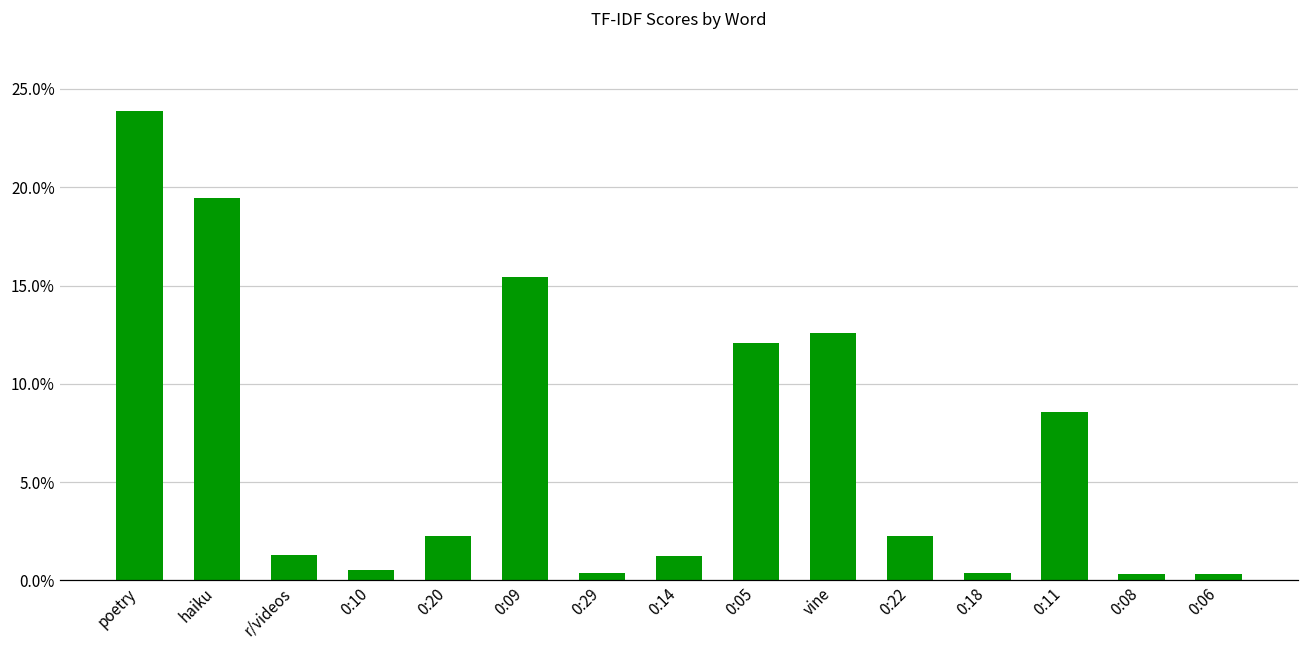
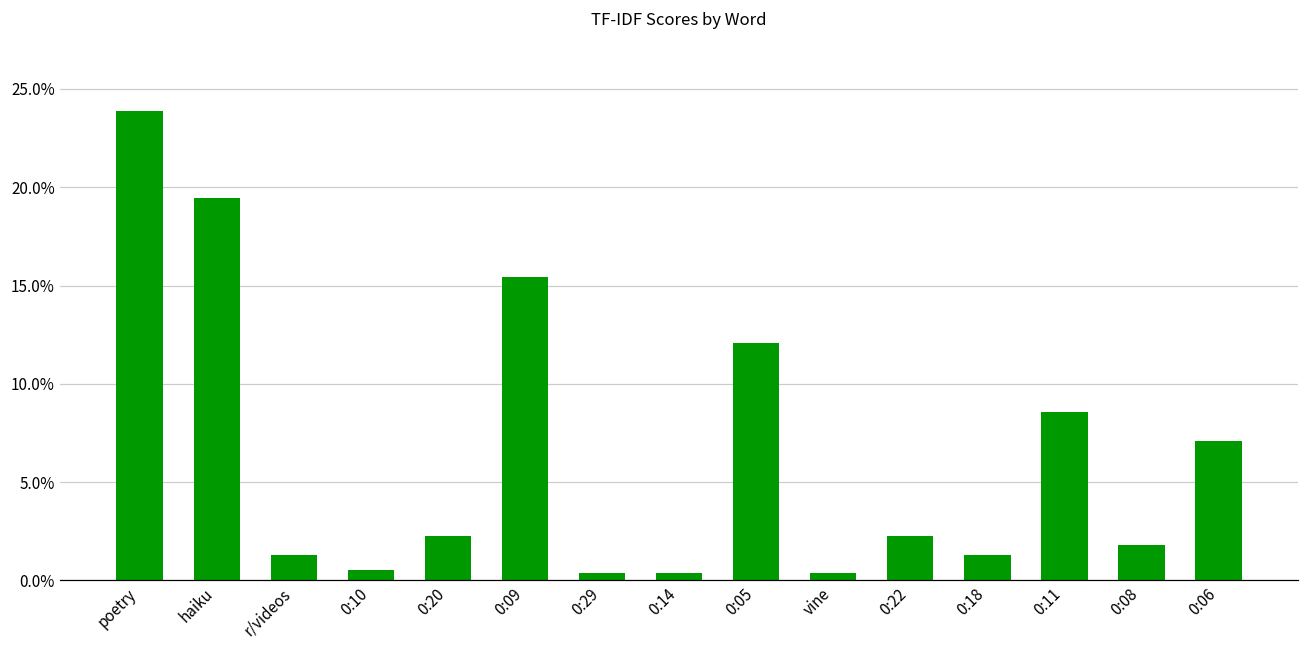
  {
    "poetry": "23.9%",
    "haiku": "19.4%",
    "r/videos": "1.3%",
    "0:10": "0.5%",
    "0:20": "2.3%",
    "0:09": "15.5%",
    "0:29": "0.4%",
-   "0:14": "1.3%",
+   "0:14": "0.4%",
    "0:05": "12.1%",
-   "vine": "12.6%",
+   "vine": "0.4%",
    "0:22": "2.2%",
-   "0:18": "0.4%",
+   "0:18": "1.3%",
    "0:11": "8.6%",
-   "0:08": "0.3%",
-   "0:06": "0.3%"
+   "0:08": "1.8%",
+   "0:06": "7.1%"
  }
